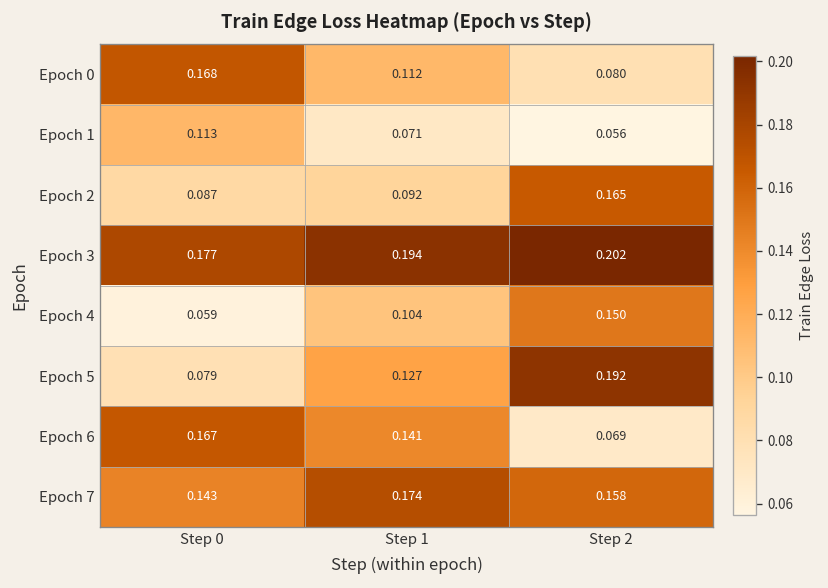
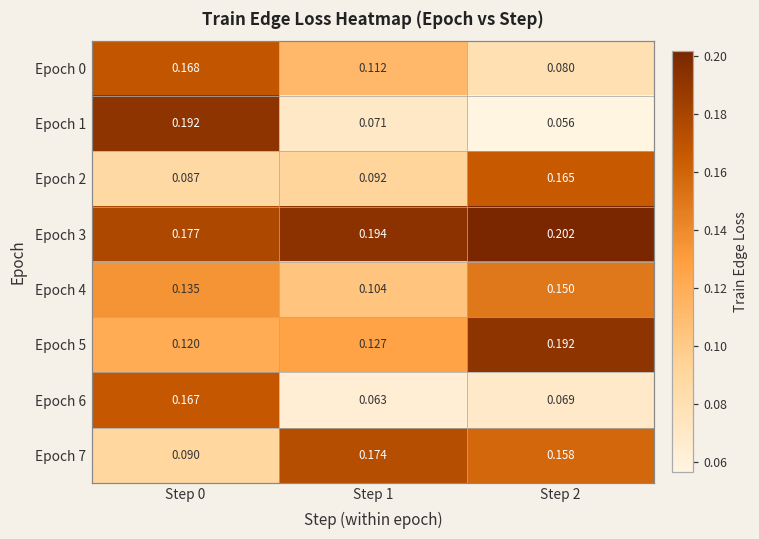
  {
    "Epoch 0": {
      "Step 0": 0.168,
      "Step 1": 0.112,
      "Step 2": 0.080
    },
    "Epoch 1": {
-     "Step 0": 0.113,
+     "Step 0": 0.192,
      "Step 1": 0.071,
      "Step 2": 0.056
    },
    "Epoch 2": {
      "Step 0": 0.087,
      "Step 1": 0.092,
      "Step 2": 0.165
    },
    "Epoch 3": {
      "Step 0": 0.177,
      "Step 1": 0.194,
      "Step 2": 0.202
    },
    "Epoch 4": {
-     "Step 0": 0.059,
+     "Step 0": 0.135,
      "Step 1": 0.104,
      "Step 2": 0.150
    },
    "Epoch 5": {
-     "Step 0": 0.079,
+     "Step 0": 0.120,
      "Step 1": 0.127,
      "Step 2": 0.192
    },
    "Epoch 6": {
      "Step 0": 0.167,
-     "Step 1": 0.141,
+     "Step 1": 0.063,
      "Step 2": 0.069
    },
    "Epoch 7": {
-     "Step 0": 0.143,
+     "Step 0": 0.090,
      "Step 1": 0.174,
      "Step 2": 0.158
    }
  }
